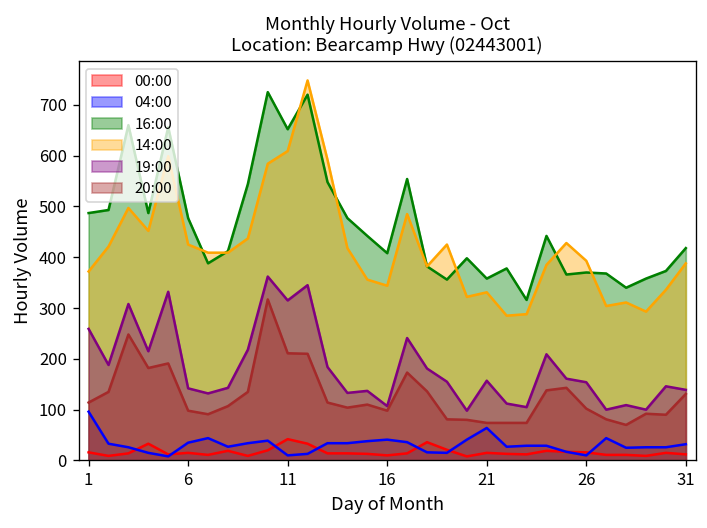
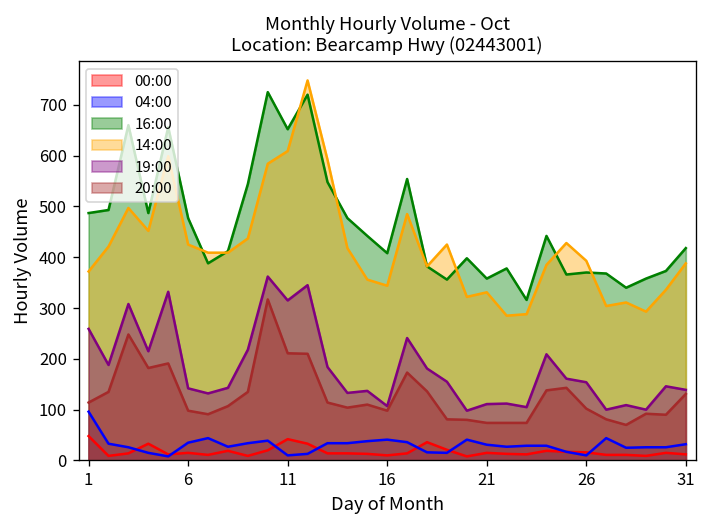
  {
    "00:00": {
-     "1": 20,
+     "1": 50,
      "6": 20,
      "11": 40,
      "16": 10,
      "21": 20,
      "26": 20,
      "31": 10
    },
    "04:00": {
      "1": 100,
      "6": 40,
      "11": 10,
      "16": 40,
-     "21": 60,
+     "21": 30,
      "26": 10,
      "31": 30
    },
    "16:00": {
      "1": 490,
      "6": 480,
      "11": 650,
      "16": 410,
      "21": 360,
      "26": 370,
      "31": 420
    },
    "14:00": {
      "1": 370,
      "6": 430,
      "11": 610,
      "16": 340,
      "21": 330,
      "26": 390,
      "31": 390
    },
    "19:00": {
      "1": 260,
      "6": 140,
      "11": 320,
      "16": 110,
-     "21": 160,
+     "21": 110,
      "26": 150,
      "31": 140
    },
    "20:00": {
      "1": 110,
      "6": 100,
      "11": 210,
      "16": 100,
      "21": 70,
      "26": 100,
      "31": 130
    }
  }
